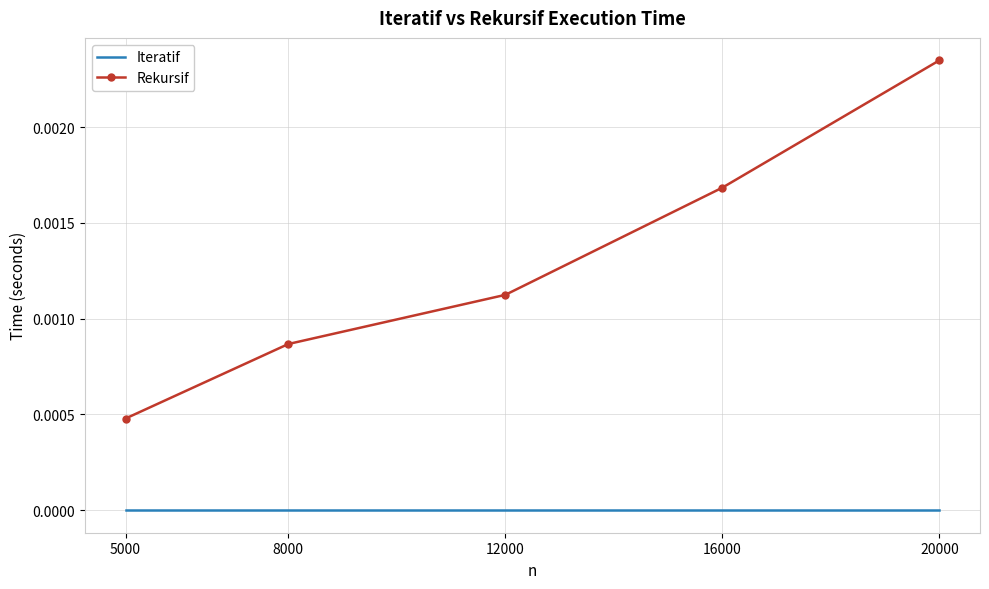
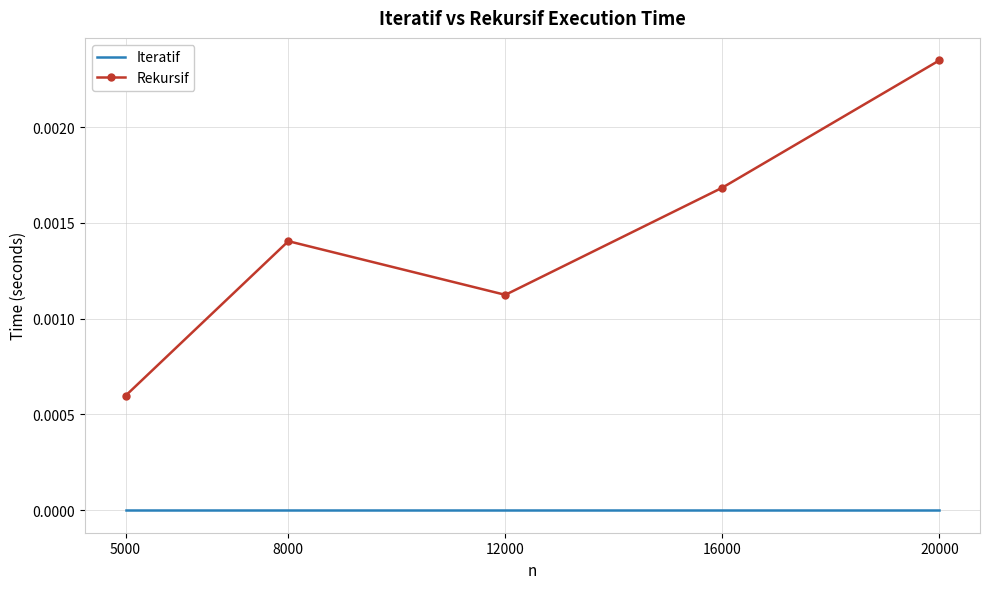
  {
    "Iteratif": {
      "5000": 0.00000,
      "8000": 0.00000,
      "12000": 0.00000,
      "16000": 0.00000,
      "20000": 0.00000
    },
    "Rekursif": {
-     "5000": 0.00048,
-     "8000": 0.00087,
+     "5000": 0.00060,
+     "8000": 0.00141,
      "12000": 0.00112,
      "16000": 0.00168,
      "20000": 0.00235
    }
  }
